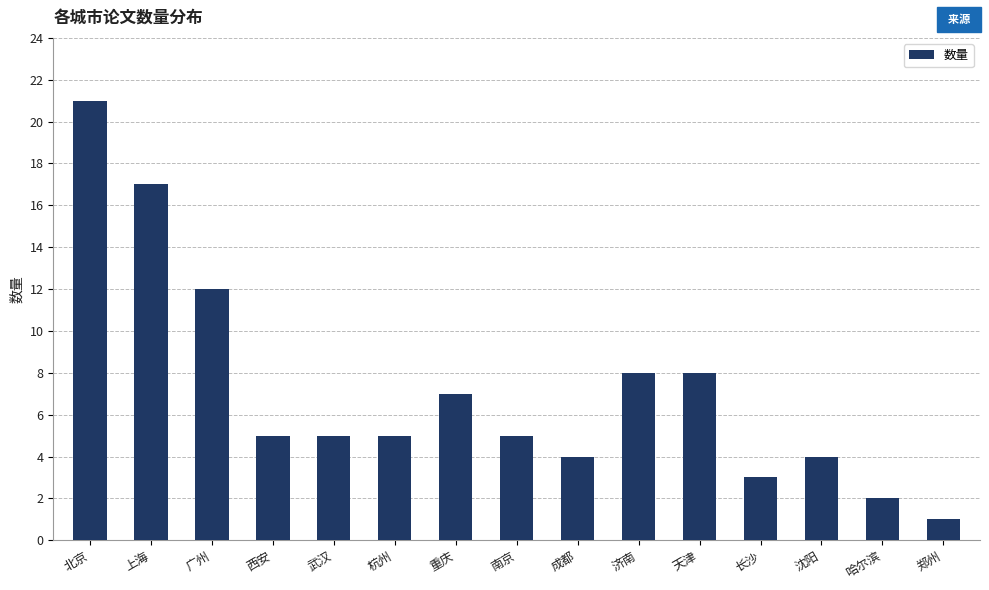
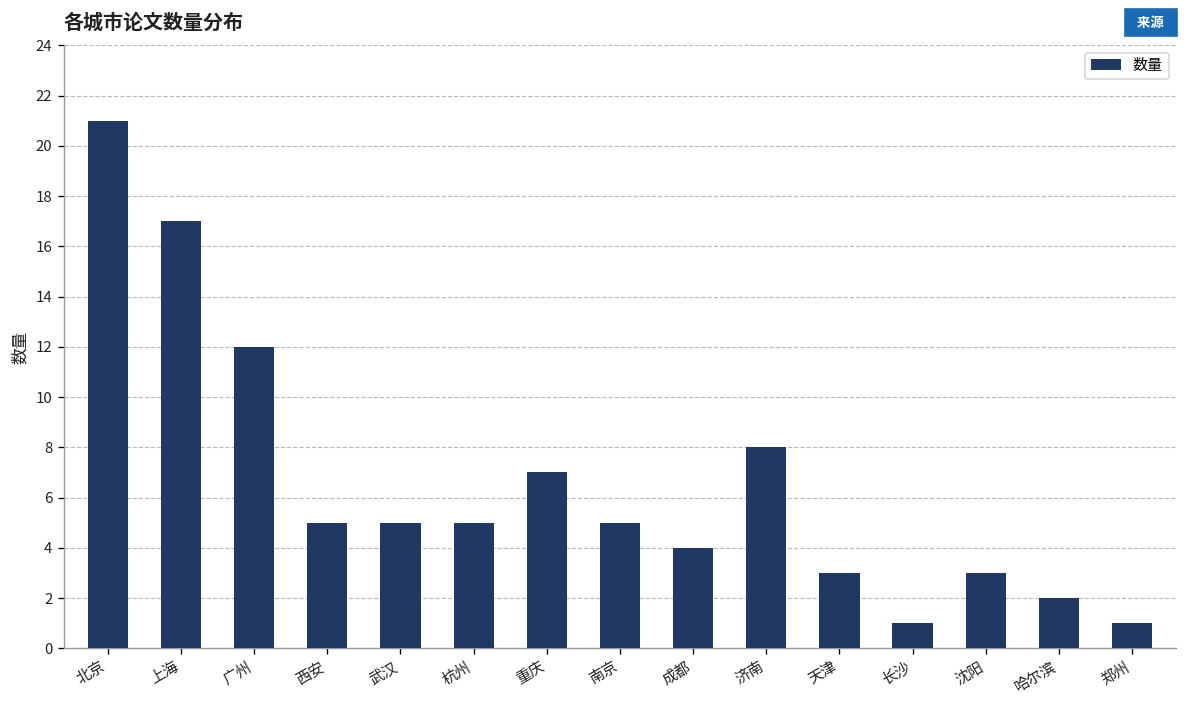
  {
    "北京": 21,
    "上海": 17,
    "广州": 12,
    "西安": 5,
    "武汉": 5,
    "杭州": 5,
    "重庆": 7,
    "南京": 5,
    "成都": 4,
    "济南": 8,
-   "天津": 8,
-   "长沙": 3,
-   "沈阳": 4,
+   "天津": 3,
+   "长沙": 1,
+   "沈阳": 3,
    "哈尔滨": 2,
    "郑州": 1
  }
